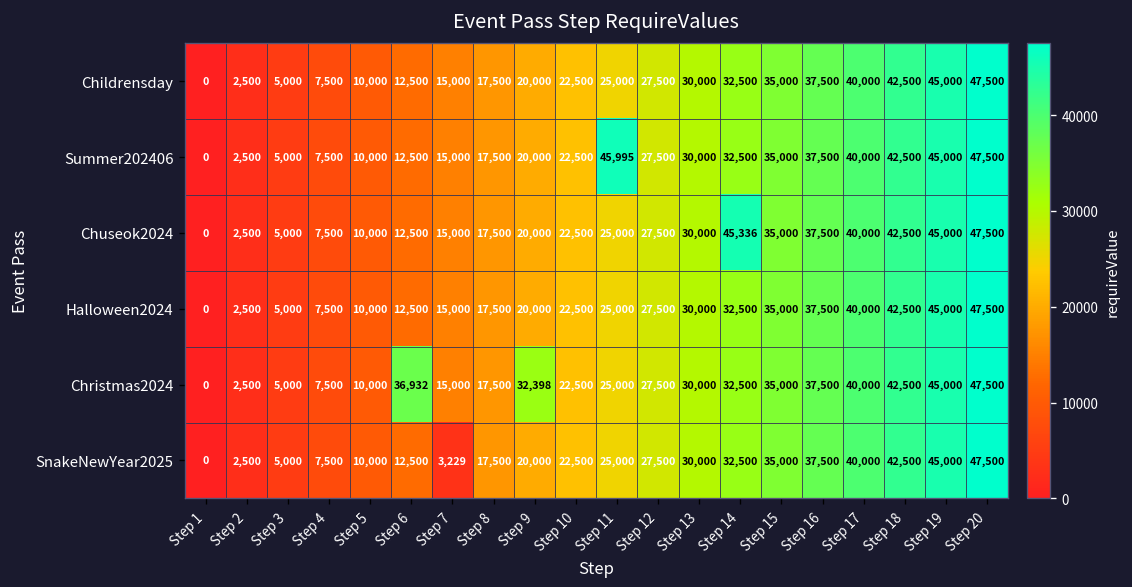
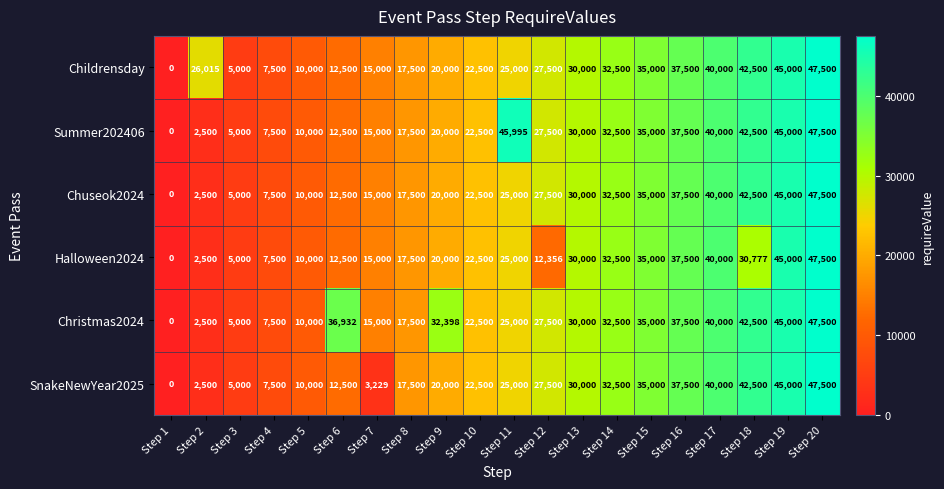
  {
    "Childrensday": {
      "Step 1": "0",
-     "Step 2": "2,500",
+     "Step 2": "26,015",
      "Step 3": "5,000",
      "Step 4": "7,500",
      "Step 5": "10,000",
      "Step 6": "12,500",
      "Step 7": "15,000",
      "Step 8": "17,500",
      "Step 9": "20,000",
      "Step 10": "22,500",
      "Step 11": "25,000",
      "Step 12": "27,500",
      "Step 13": "30,000",
      "Step 14": "32,500",
      "Step 15": "35,000",
      "Step 16": "37,500",
      "Step 17": "40,000",
      "Step 18": "42,500",
      "Step 19": "45,000",
      "Step 20": "47,500"
    },
    "Summer202406": {
      "Step 1": "0",
      "Step 2": "2,500",
      "Step 3": "5,000",
      "Step 4": "7,500",
      "Step 5": "10,000",
      "Step 6": "12,500",
      "Step 7": "15,000",
      "Step 8": "17,500",
      "Step 9": "20,000",
      "Step 10": "22,500",
      "Step 11": "45,995",
      "Step 12": "27,500",
      "Step 13": "30,000",
      "Step 14": "32,500",
      "Step 15": "35,000",
      "Step 16": "37,500",
      "Step 17": "40,000",
      "Step 18": "42,500",
      "Step 19": "45,000",
      "Step 20": "47,500"
    },
    "Chuseok2024": {
      "Step 1": "0",
      "Step 2": "2,500",
      "Step 3": "5,000",
      "Step 4": "7,500",
      "Step 5": "10,000",
      "Step 6": "12,500",
      "Step 7": "15,000",
      "Step 8": "17,500",
      "Step 9": "20,000",
      "Step 10": "22,500",
      "Step 11": "25,000",
      "Step 12": "27,500",
      "Step 13": "30,000",
-     "Step 14": "45,336",
+     "Step 14": "32,500",
      "Step 15": "35,000",
      "Step 16": "37,500",
      "Step 17": "40,000",
      "Step 18": "42,500",
      "Step 19": "45,000",
      "Step 20": "47,500"
    },
    "Halloween2024": {
      "Step 1": "0",
      "Step 2": "2,500",
      "Step 3": "5,000",
      "Step 4": "7,500",
      "Step 5": "10,000",
      "Step 6": "12,500",
      "Step 7": "15,000",
      "Step 8": "17,500",
      "Step 9": "20,000",
      "Step 10": "22,500",
      "Step 11": "25,000",
-     "Step 12": "27,500",
+     "Step 12": "12,356",
      "Step 13": "30,000",
      "Step 14": "32,500",
      "Step 15": "35,000",
      "Step 16": "37,500",
      "Step 17": "40,000",
-     "Step 18": "42,500",
+     "Step 18": "30,777",
      "Step 19": "45,000",
      "Step 20": "47,500"
    },
    "Christmas2024": {
      "Step 1": "0",
      "Step 2": "2,500",
      "Step 3": "5,000",
      "Step 4": "7,500",
      "Step 5": "10,000",
      "Step 6": "36,932",
      "Step 7": "15,000",
      "Step 8": "17,500",
      "Step 9": "32,398",
      "Step 10": "22,500",
      "Step 11": "25,000",
      "Step 12": "27,500",
      "Step 13": "30,000",
      "Step 14": "32,500",
      "Step 15": "35,000",
      "Step 16": "37,500",
      "Step 17": "40,000",
      "Step 18": "42,500",
      "Step 19": "45,000",
      "Step 20": "47,500"
    },
    "SnakeNewYear2025": {
      "Step 1": "0",
      "Step 2": "2,500",
      "Step 3": "5,000",
      "Step 4": "7,500",
      "Step 5": "10,000",
      "Step 6": "12,500",
      "Step 7": "3,229",
      "Step 8": "17,500",
      "Step 9": "20,000",
      "Step 10": "22,500",
      "Step 11": "25,000",
      "Step 12": "27,500",
      "Step 13": "30,000",
      "Step 14": "32,500",
      "Step 15": "35,000",
      "Step 16": "37,500",
      "Step 17": "40,000",
      "Step 18": "42,500",
      "Step 19": "45,000",
      "Step 20": "47,500"
    }
  }
